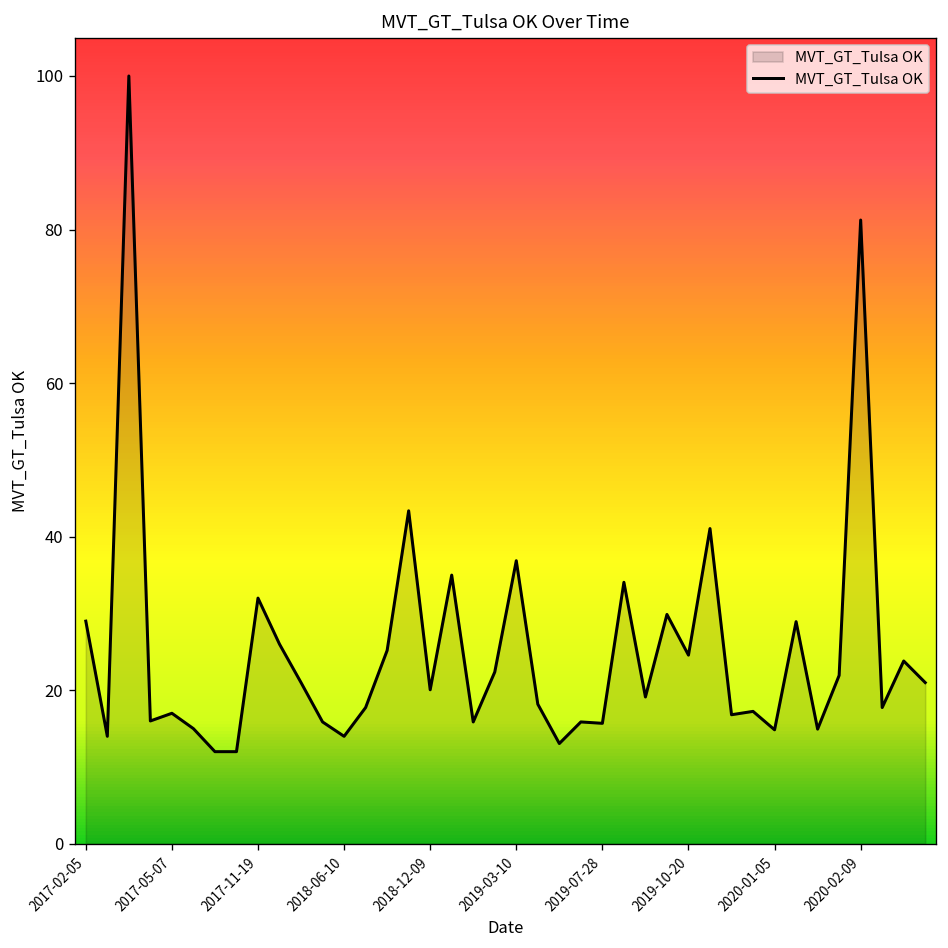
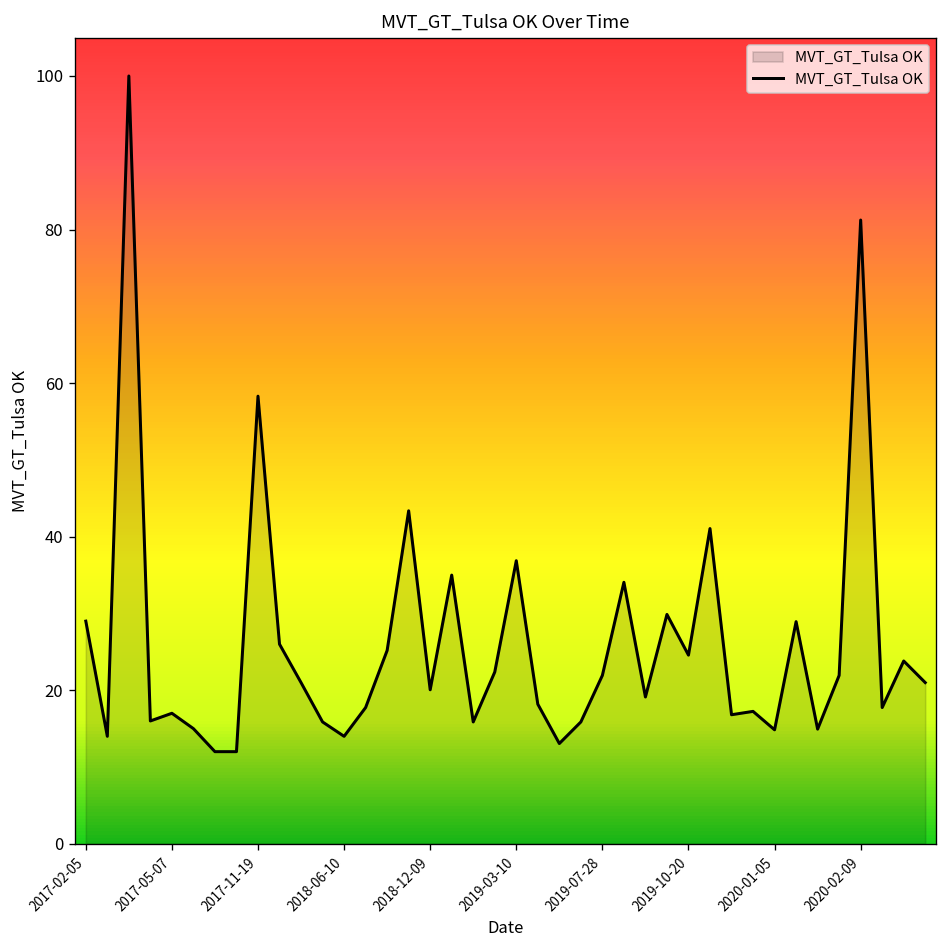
  {
    "2017-02-05": 29,
    "2017-05-07": 17,
-   "2017-11-19": 32,
+   "2017-11-19": 58,
    "2018-06-10": 14,
    "2018-12-09": 20,
    "2019-03-10": 37,
-   "2019-07-28": 16,
+   "2019-07-28": 22,
    "2019-10-20": 25,
    "2020-01-05": 15,
    "2020-02-09": 81
  }
